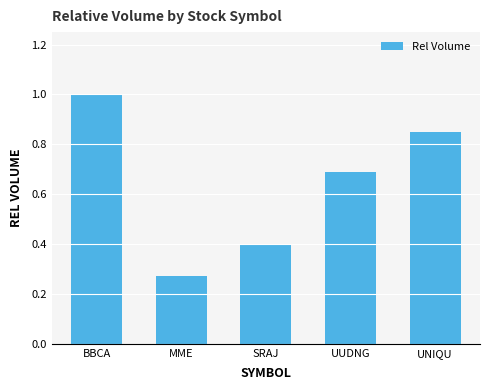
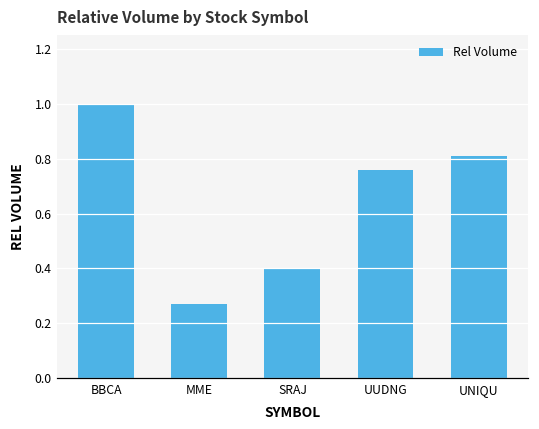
  {
    "BBCA": 1.00,
    "MME": 0.27,
    "SRAJ": 0.40,
-   "UUDNG": 0.69,
-   "UNIQU": 0.85
+   "UUDNG": 0.76,
+   "UNIQU": 0.81
  }
